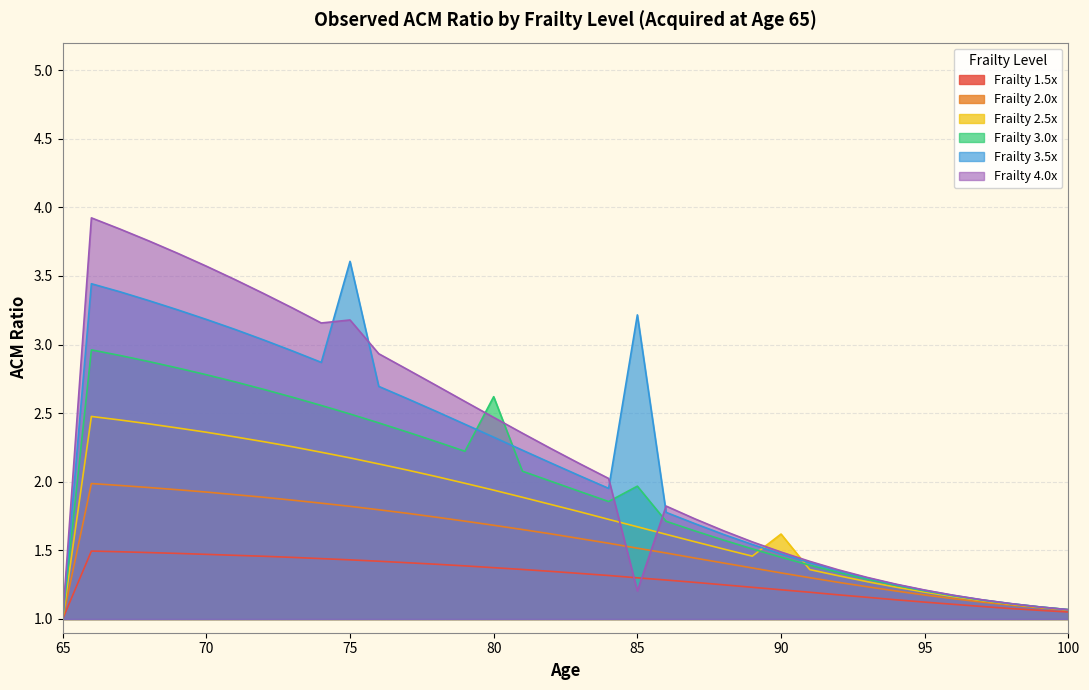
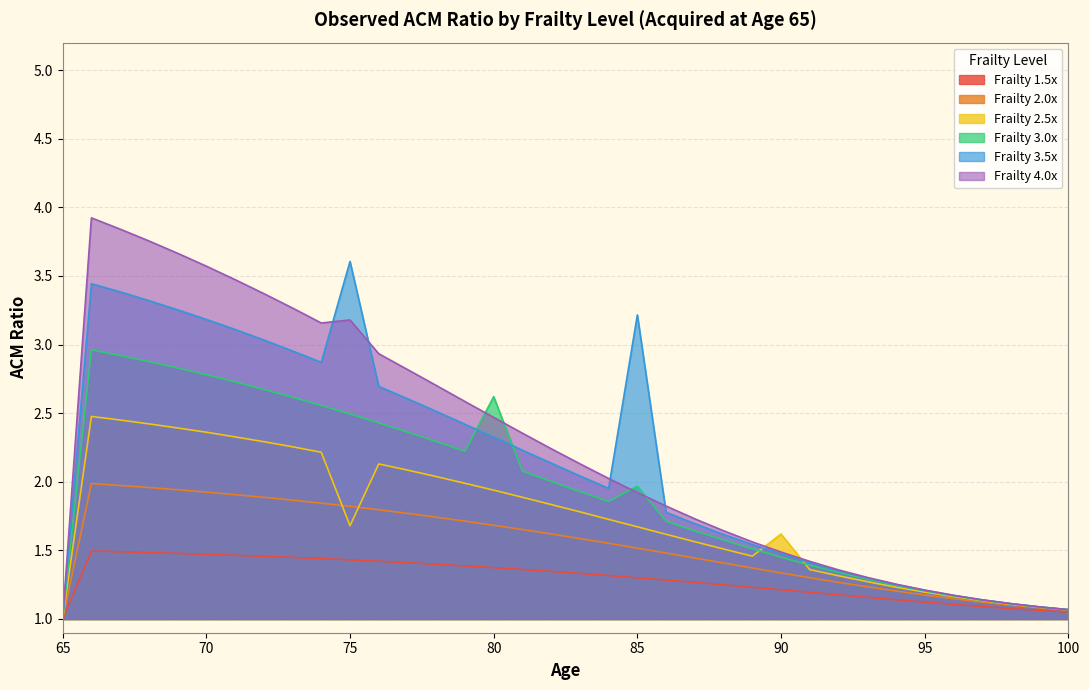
  {
    "Frailty 2.5x": {
      "70": 2.36,
-     "75": 2.17,
+     "75": 1.68,
      "80": 1.94,
      "85": 1.67,
      "90": 1.62
    },
    "Frailty 3.0x": {
      "70": 2.78,
      "75": 2.49,
      "80": 2.62,
      "85": 1.97,
      "90": 1.45
    },
    "Frailty 3.5x": {
      "70": 3.18,
      "75": 3.61,
      "80": 2.33,
      "85": 3.22
    },
    "Frailty 4.0x": {
      "70": 3.57,
      "75": 3.18,
      "80": 2.47,
-     "85": 1.21
+     "85": 1.92
    }
  }
